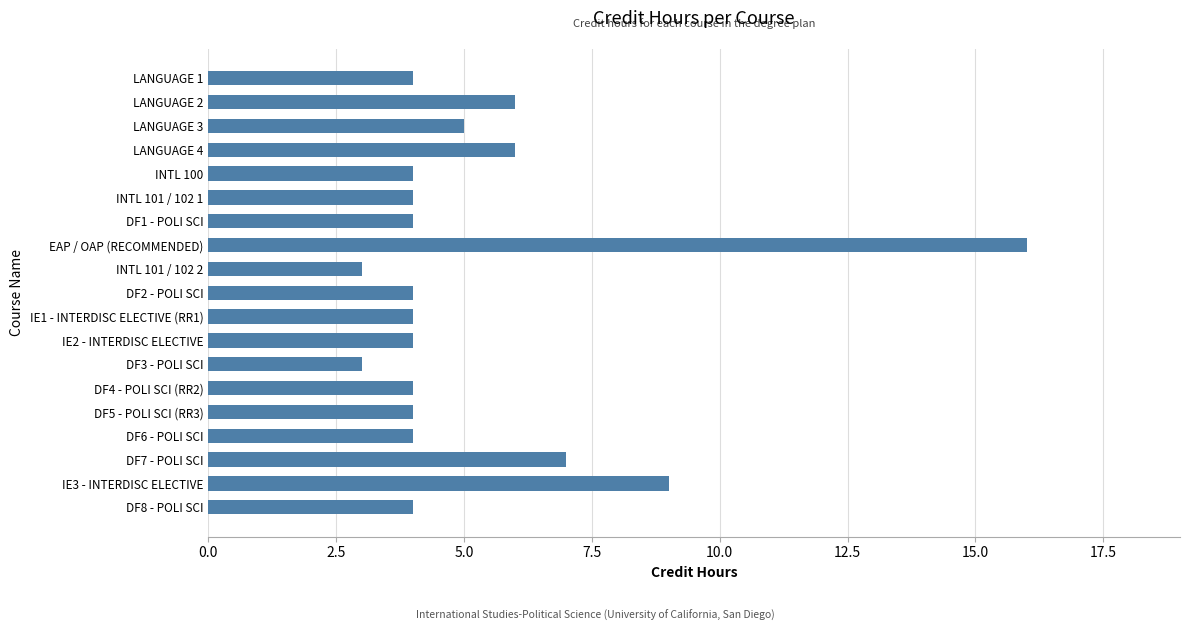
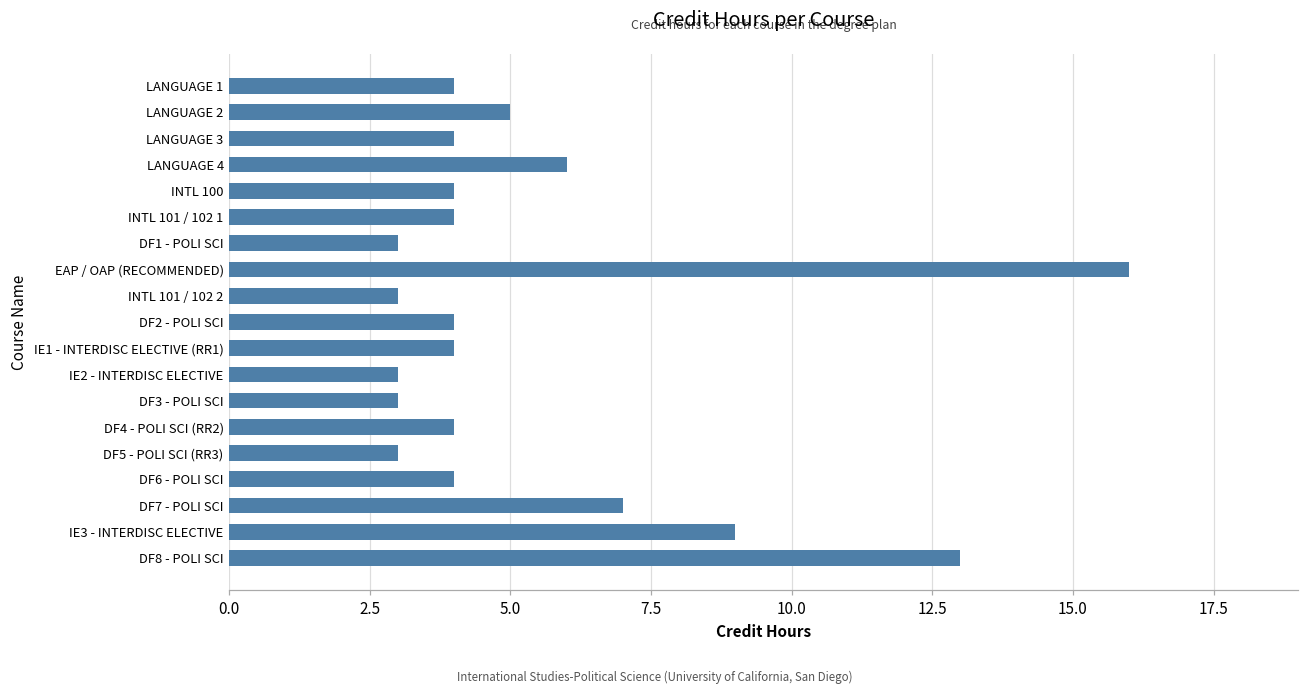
  {
    "LANGUAGE 1": 4,
-   "LANGUAGE 2": 6,
-   "LANGUAGE 3": 5,
+   "LANGUAGE 2": 5,
+   "LANGUAGE 3": 4,
    "LANGUAGE 4": 6,
    "INTL 100": 4,
    "INTL 101 / 102 1": 4,
-   "DF1 - POLI SCI": 4,
+   "DF1 - POLI SCI": 3,
    "EAP / OAP (RECOMMENDED)": 16,
    "INTL 101 / 102 2": 3,
    "DF2 - POLI SCI": 4,
    "IE1 - INTERDISC ELECTIVE (RR1)": 4,
-   "IE2 - INTERDISC ELECTIVE": 4,
+   "IE2 - INTERDISC ELECTIVE": 3,
    "DF3 - POLI SCI": 3,
    "DF4 - POLI SCI (RR2)": 4,
-   "DF5 - POLI SCI (RR3)": 4,
+   "DF5 - POLI SCI (RR3)": 3,
    "DF6 - POLI SCI": 4,
    "DF7 - POLI SCI": 7,
    "IE3 - INTERDISC ELECTIVE": 9,
-   "DF8 - POLI SCI": 4
+   "DF8 - POLI SCI": 13
  }
